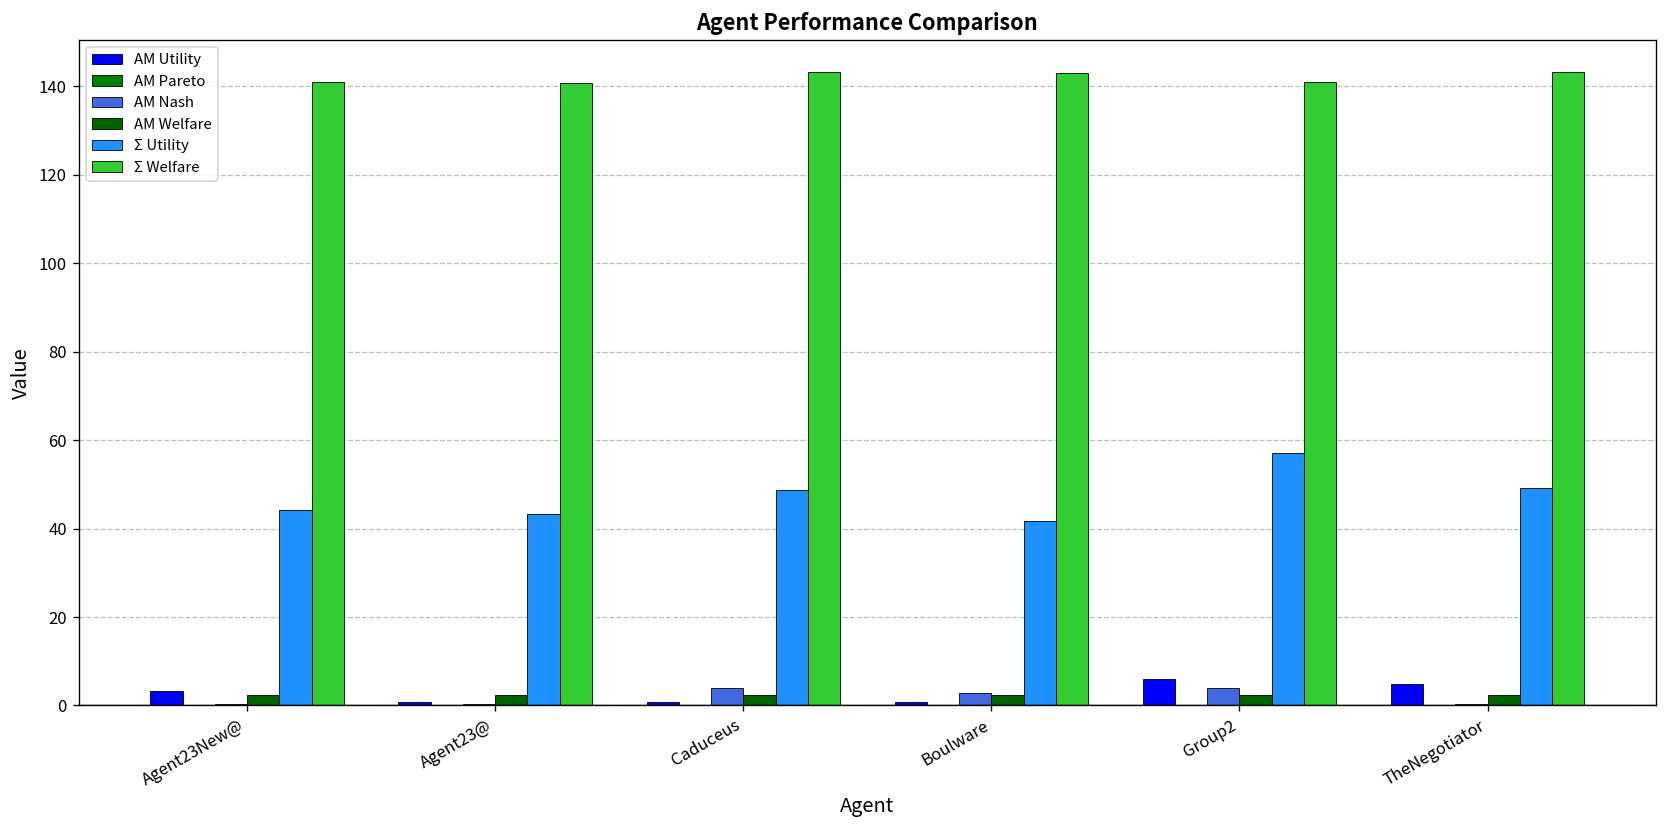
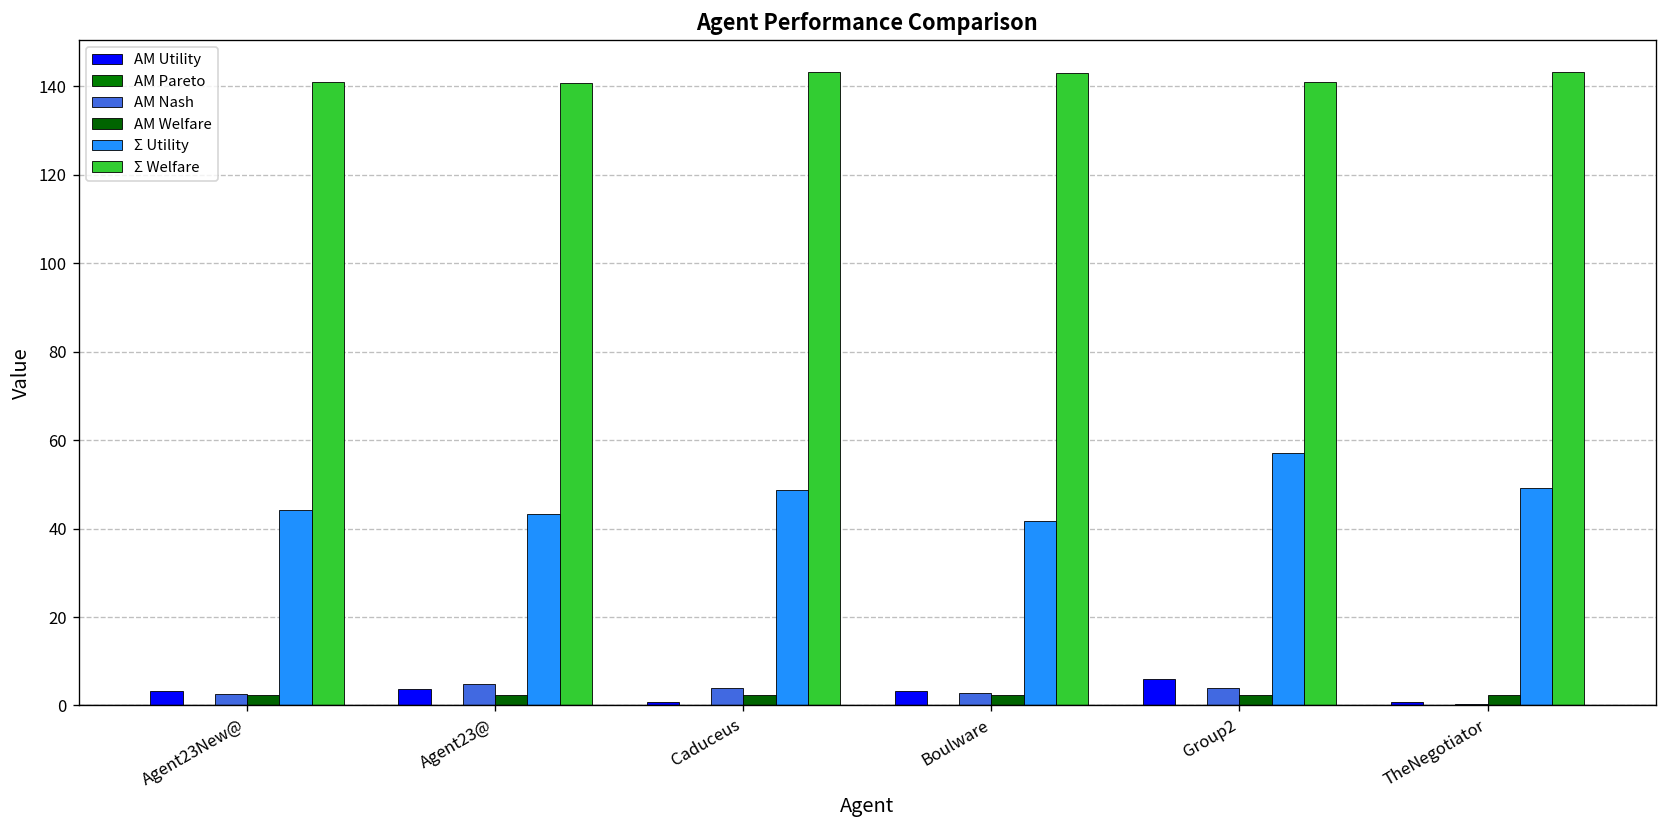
  {
    "AM Utility": {
      "Agent23New@": 3,
-     "Agent23@": 1,
+     "Agent23@": 4,
      "Caduceus": 1,
-     "Boulware": 1,
+     "Boulware": 3,
      "Group2": 6,
-     "TheNegotiator": 5
+     "TheNegotiator": 1
    },
    "AM Nash": {
-     "Agent23New@": 0,
-     "Agent23@": 0,
+     "Agent23New@": 3,
+     "Agent23@": 5,
      "Caduceus": 4,
      "Boulware": 3,
      "Group2": 4
    },
    "Σ Utility": {
      "Agent23New@": 44,
      "Agent23@": 43,
      "Caduceus": 49,
      "Boulware": 42,
      "Group2": 57,
      "TheNegotiator": 49
    },
    "Σ Welfare": {
      "Agent23New@": 141,
      "Agent23@": 141,
      "Caduceus": 143,
      "Boulware": 143,
      "Group2": 141,
      "TheNegotiator": 143
    }
  }
